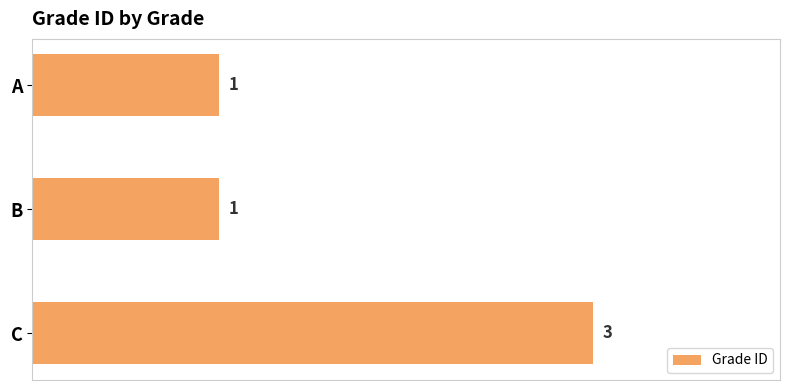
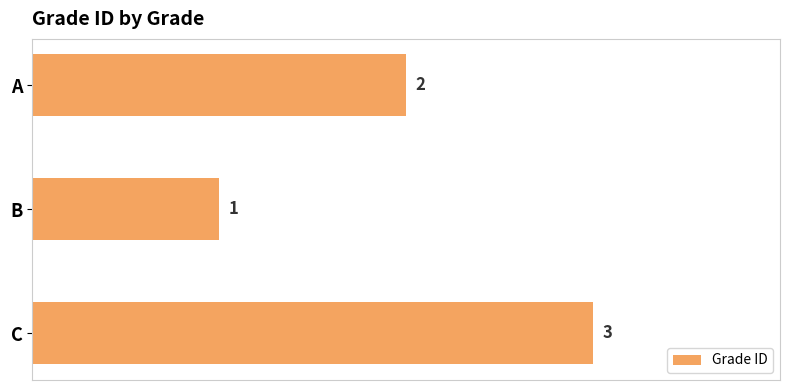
  {
-   "A": 1,
+   "A": 2,
    "B": 1,
    "C": 3
  }
